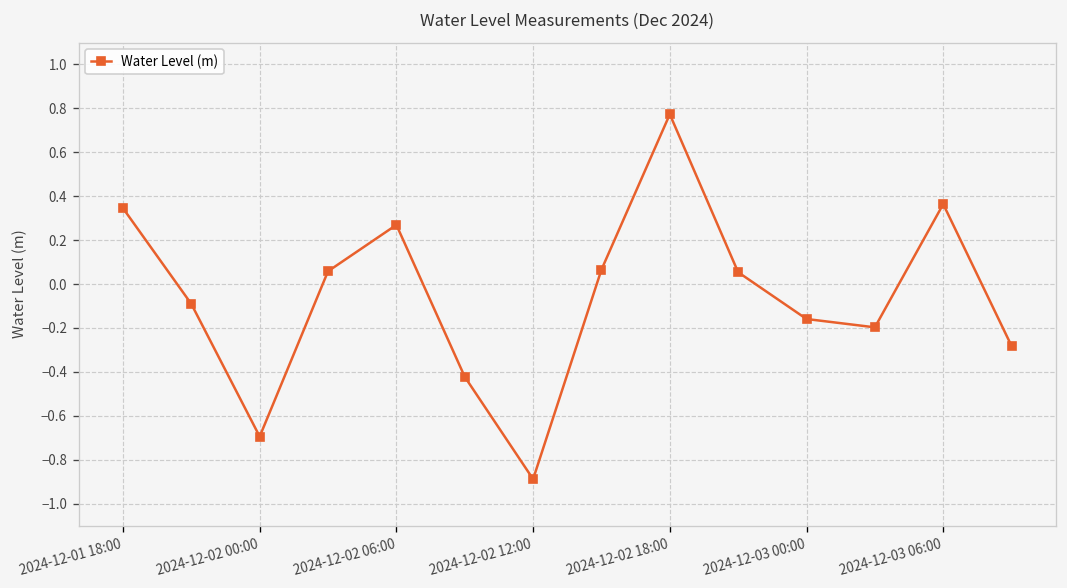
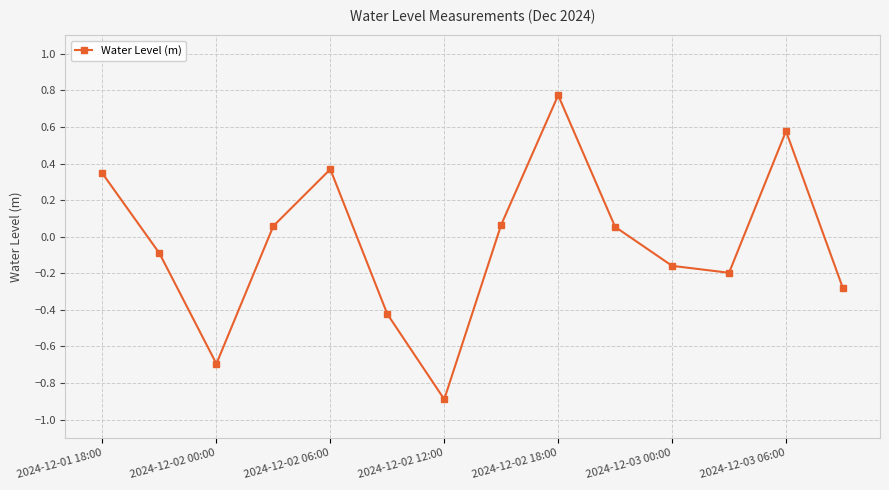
  {
    "2024-12-01 18:00": 0.35,
    "2024-12-02 00:00": -0.69,
-   "2024-12-02 06:00": 0.27,
+   "2024-12-02 06:00": 0.37,
    "2024-12-02 12:00": -0.89,
    "2024-12-02 18:00": 0.77,
    "2024-12-03 00:00": -0.16,
-   "2024-12-03 06:00": 0.36
+   "2024-12-03 06:00": 0.58
  }
